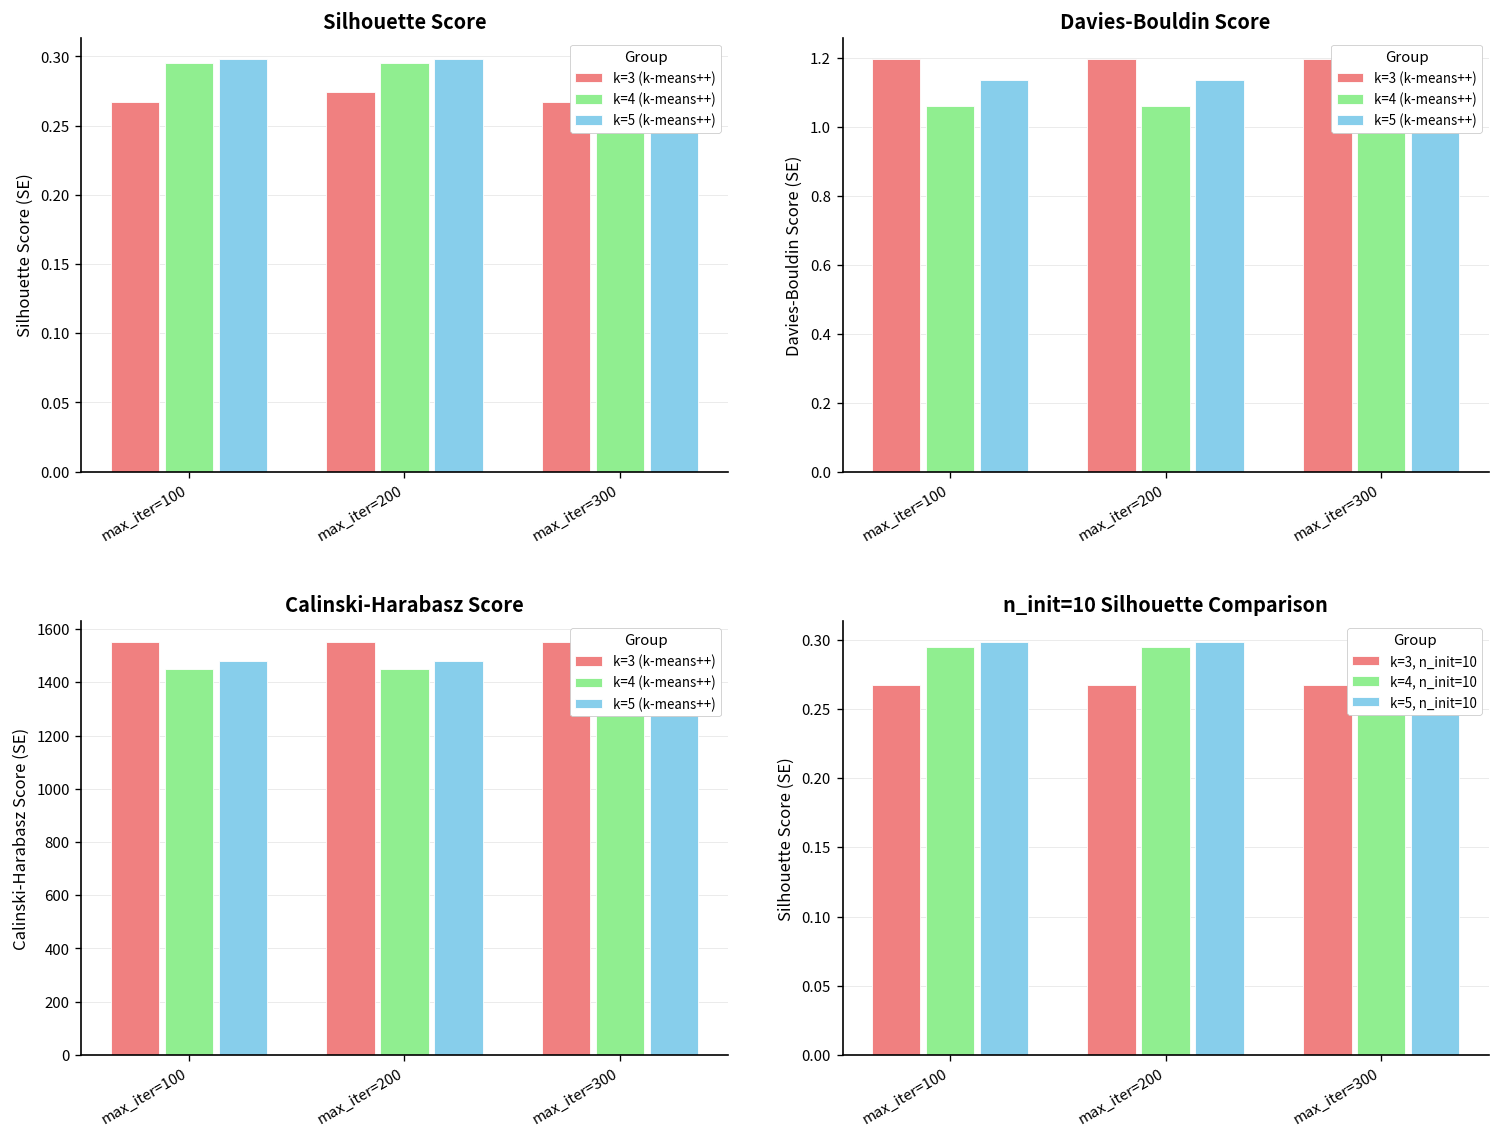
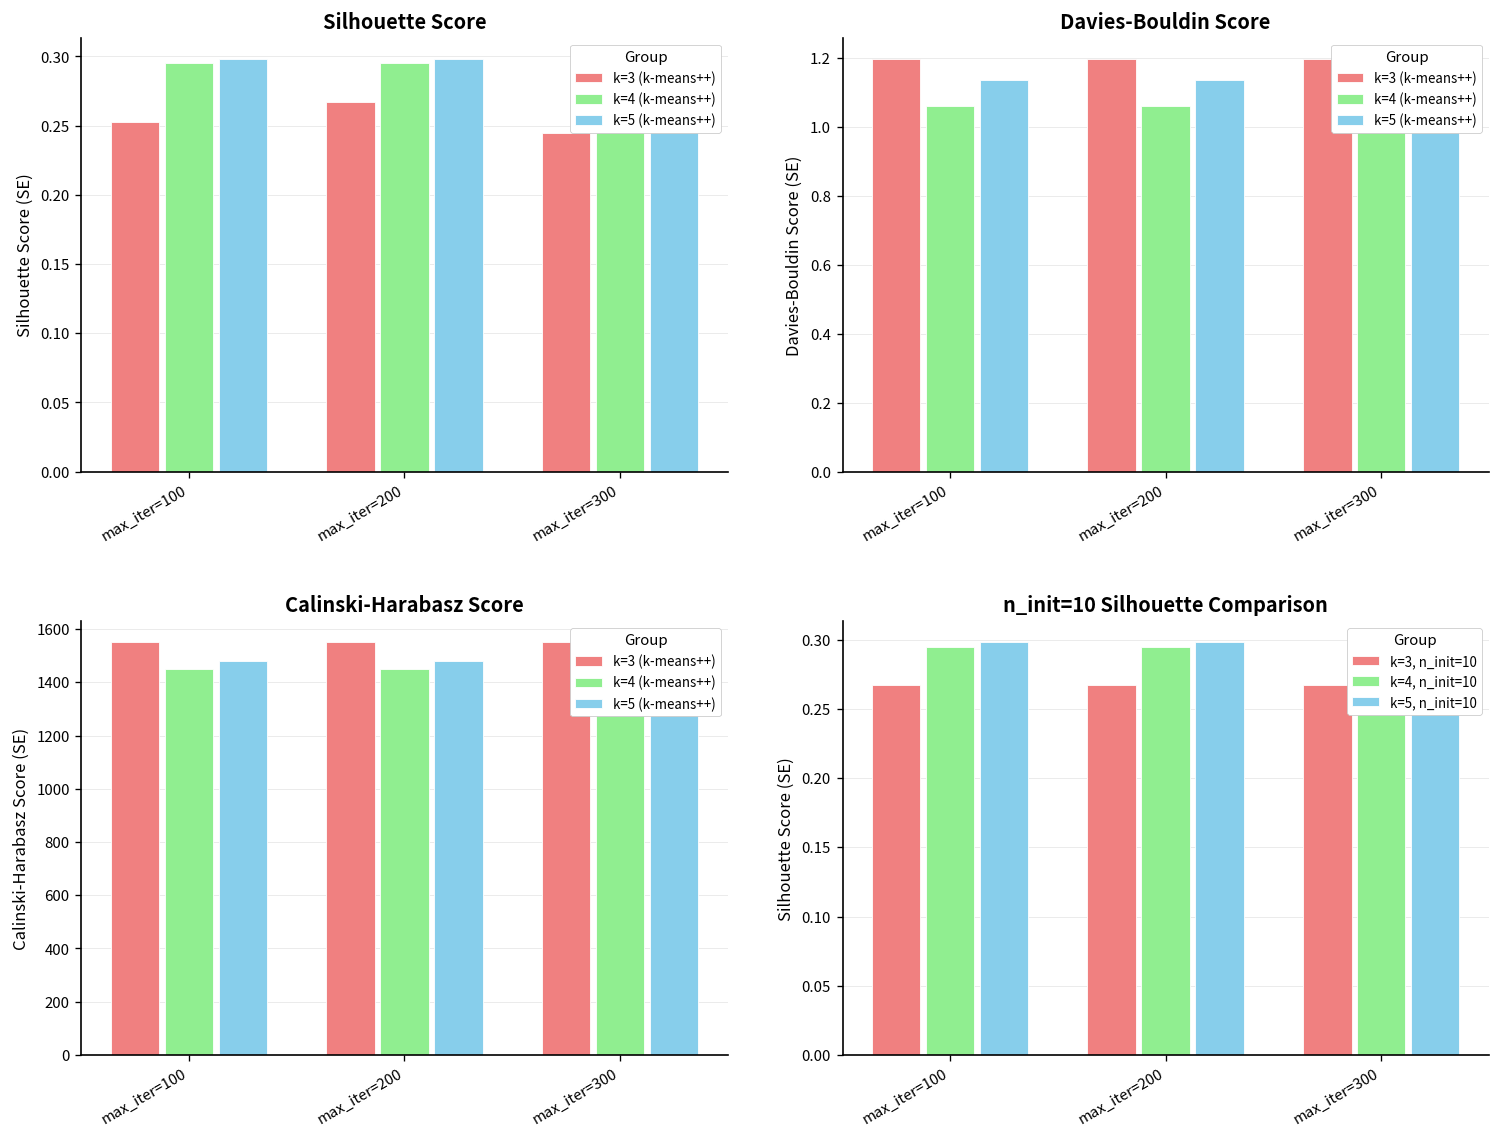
  {
    "Silhouette Score": {
      "k=3 (k-means++)": {
-       "max_iter=100": 0.267,
-       "max_iter=200": 0.274,
-       "max_iter=300": 0.267
+       "max_iter=100": 0.253,
+       "max_iter=200": 0.267,
+       "max_iter=300": 0.245
      },
      "k=4 (k-means++)": {
        "max_iter=100": 0.295,
        "max_iter=200": 0.295
      },
      "k=5 (k-means++)": {
        "max_iter=100": 0.298,
        "max_iter=200": 0.298
      }
    },
    "Davies-Bouldin Score": {
      "k=3 (k-means++)": {
        "max_iter=100": 1.20,
        "max_iter=200": 1.20,
        "max_iter=300": 1.20
      },
      "k=4 (k-means++)": {
        "max_iter=100": 1.06,
        "max_iter=200": 1.06
      },
      "k=5 (k-means++)": {
        "max_iter=100": 1.13,
        "max_iter=200": 1.13
      }
    },
    "Calinski-Harabasz Score": {
      "k=3 (k-means++)": {
        "max_iter=100": 1550,
        "max_iter=200": 1550,
        "max_iter=300": 1550
      },
      "k=4 (k-means++)": {
        "max_iter=100": 1450,
        "max_iter=200": 1450
      },
      "k=5 (k-means++)": {
        "max_iter=100": 1480,
        "max_iter=200": 1480
      }
    },
    "n_init=10 Silhouette Comparison": {
      "k=3, n_init=10": {
        "max_iter=100": 0.267,
        "max_iter=200": 0.267,
        "max_iter=300": 0.267
      },
      "k=4, n_init=10": {
        "max_iter=100": 0.295,
        "max_iter=200": 0.295
      },
      "k=5, n_init=10": {
        "max_iter=100": 0.298,
        "max_iter=200": 0.298
      }
    }
  }
